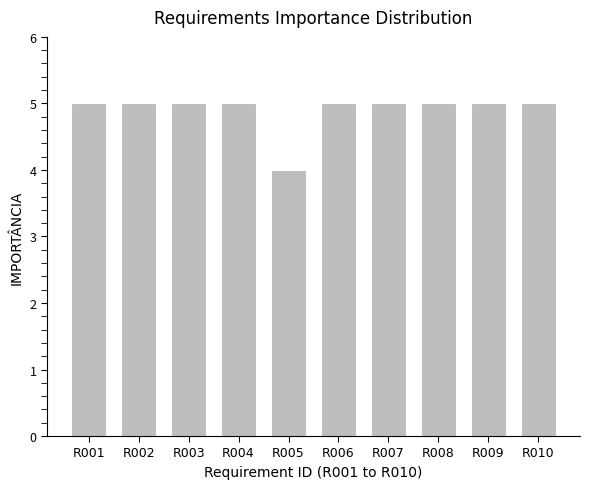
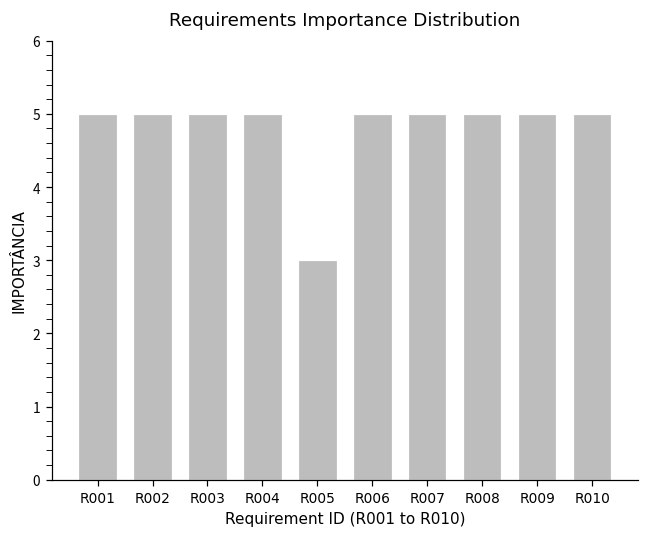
  {
    "R001": 5,
    "R002": 5,
    "R003": 5,
    "R004": 5,
-   "R005": 4,
+   "R005": 3,
    "R006": 5,
    "R007": 5,
    "R008": 5,
    "R009": 5,
    "R010": 5
  }
